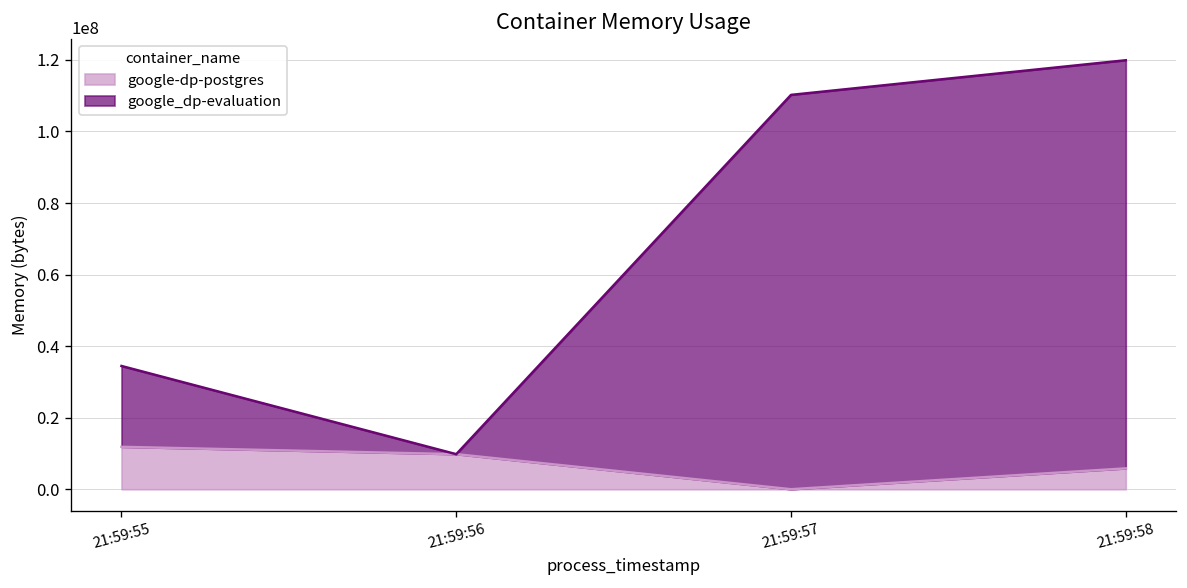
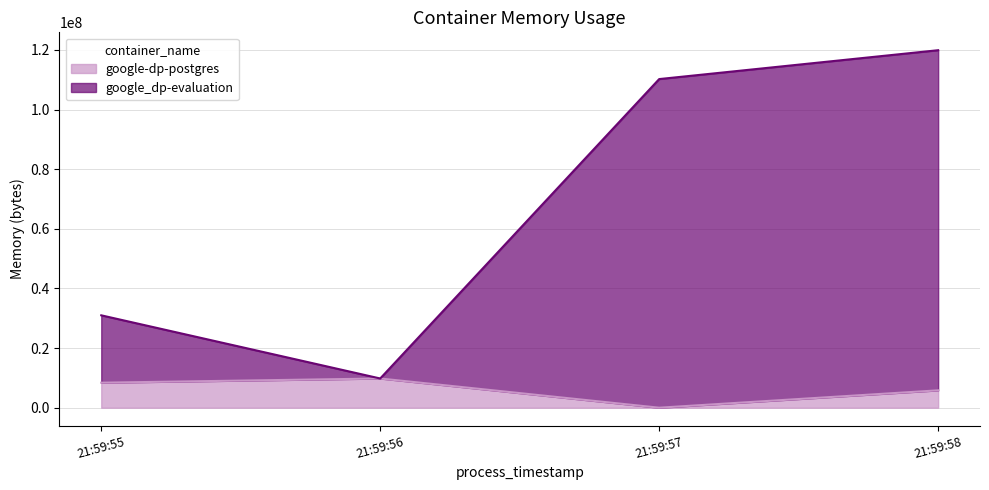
  {
    "google-dp-postgres": {
-     "21:59:55": 12000000,
+     "21:59:55": 8000000,
      "21:59:57": 0,
      "21:59:58": 6000000
    },
    "google_dp-evaluation": {
      "21:59:55": 23000000,
      "21:59:57": 110000000,
      "21:59:58": 114000000
    }
  }
